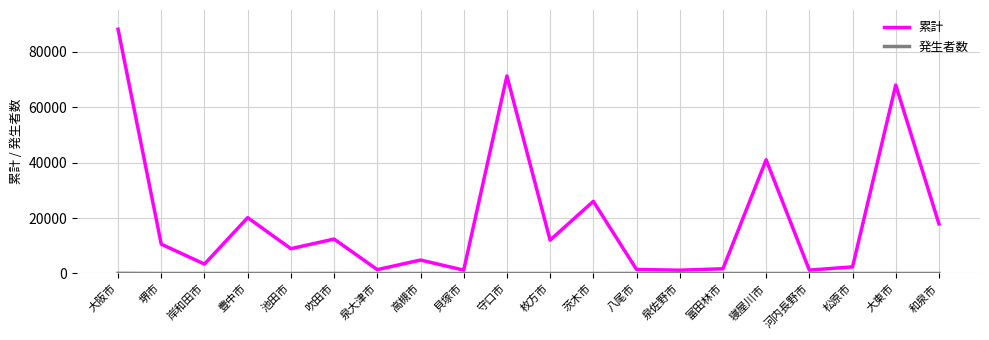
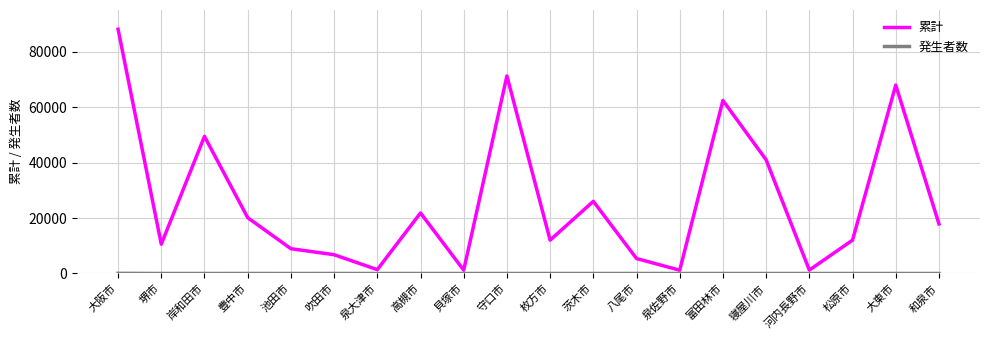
  {
    "累計": {
      "大阪市": 88000,
      "堺市": 11000,
-     "岸和田市": 3000,
+     "岸和田市": 49000,
      "豊中市": 20000,
      "池田市": 9000,
-     "吹田市": 12000,
+     "吹田市": 7000,
      "泉大津市": 1000,
-     "高槻市": 5000,
+     "高槻市": 22000,
      "貝塚市": 1000,
      "守口市": 71000,
      "枚方市": 12000,
      "茨木市": 26000,
-     "八尾市": 1000,
+     "八尾市": 5000,
      "泉佐野市": 1000,
-     "富田林市": 2000,
+     "富田林市": 62000,
      "寝屋川市": 41000,
      "河内長野市": 1000,
-     "松原市": 2000,
+     "松原市": 12000,
      "大東市": 68000,
      "和泉市": 18000
    },
    "発生者数": {
      "大阪市": 0,
      "堺市": 0,
      "岸和田市": 0,
      "豊中市": 0,
      "池田市": 0,
      "吹田市": 0,
      "泉大津市": 0,
      "高槻市": 0,
      "貝塚市": 0,
      "守口市": 0,
      "枚方市": 0,
      "茨木市": 0,
      "八尾市": 0,
      "泉佐野市": 0,
      "富田林市": 0,
      "寝屋川市": 0,
      "河内長野市": 0,
      "松原市": 0,
      "大東市": 0,
      "和泉市": 0
    }
  }
